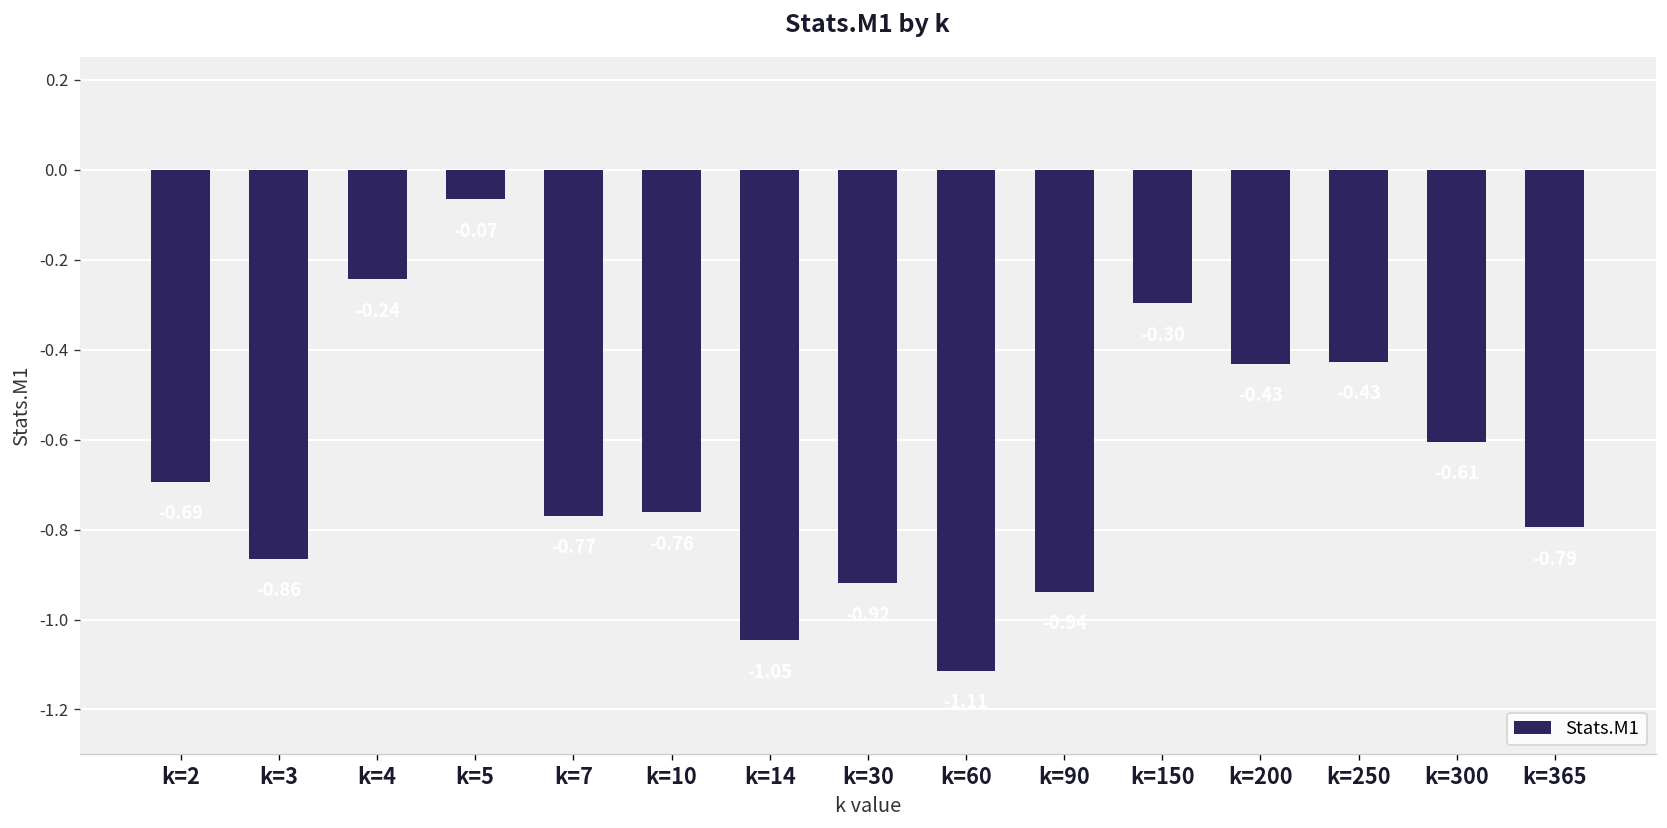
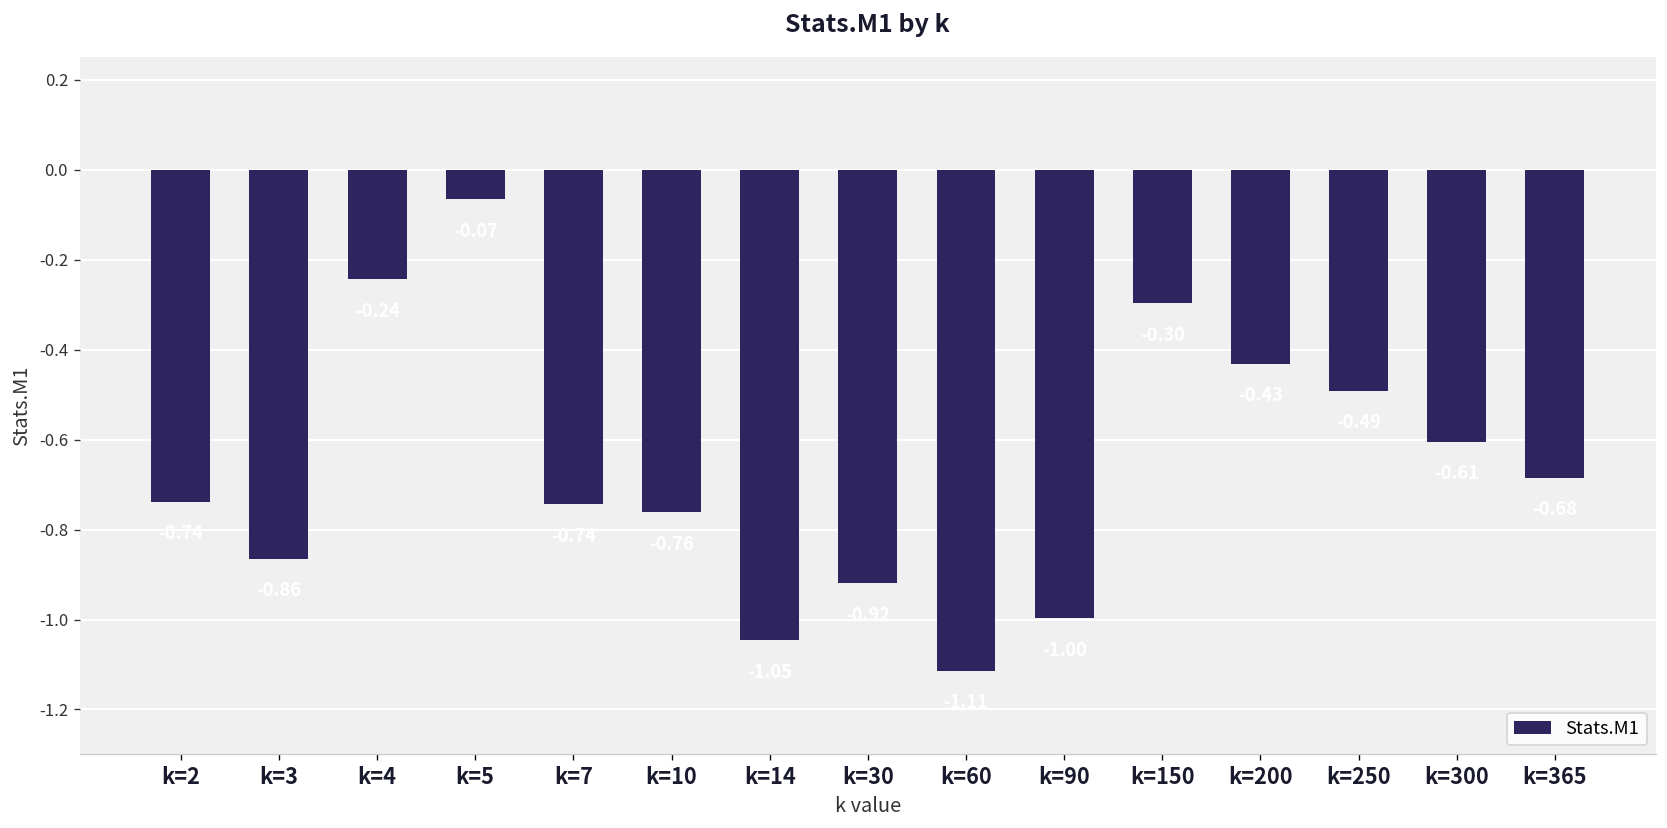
  {
-   "k=2": -0.69,
+   "k=2": -0.74,
    "k=3": -0.86,
    "k=4": -0.24,
    "k=5": -0.07,
-   "k=7": -0.77,
+   "k=7": -0.74,
    "k=10": -0.76,
    "k=14": -1.05,
    "k=30": -0.92,
    "k=60": -1.11,
-   "k=90": -0.94,
+   "k=90": -1.00,
    "k=150": -0.30,
    "k=200": -0.43,
-   "k=250": -0.43,
+   "k=250": -0.49,
    "k=300": -0.61,
-   "k=365": -0.79
+   "k=365": -0.68
  }
